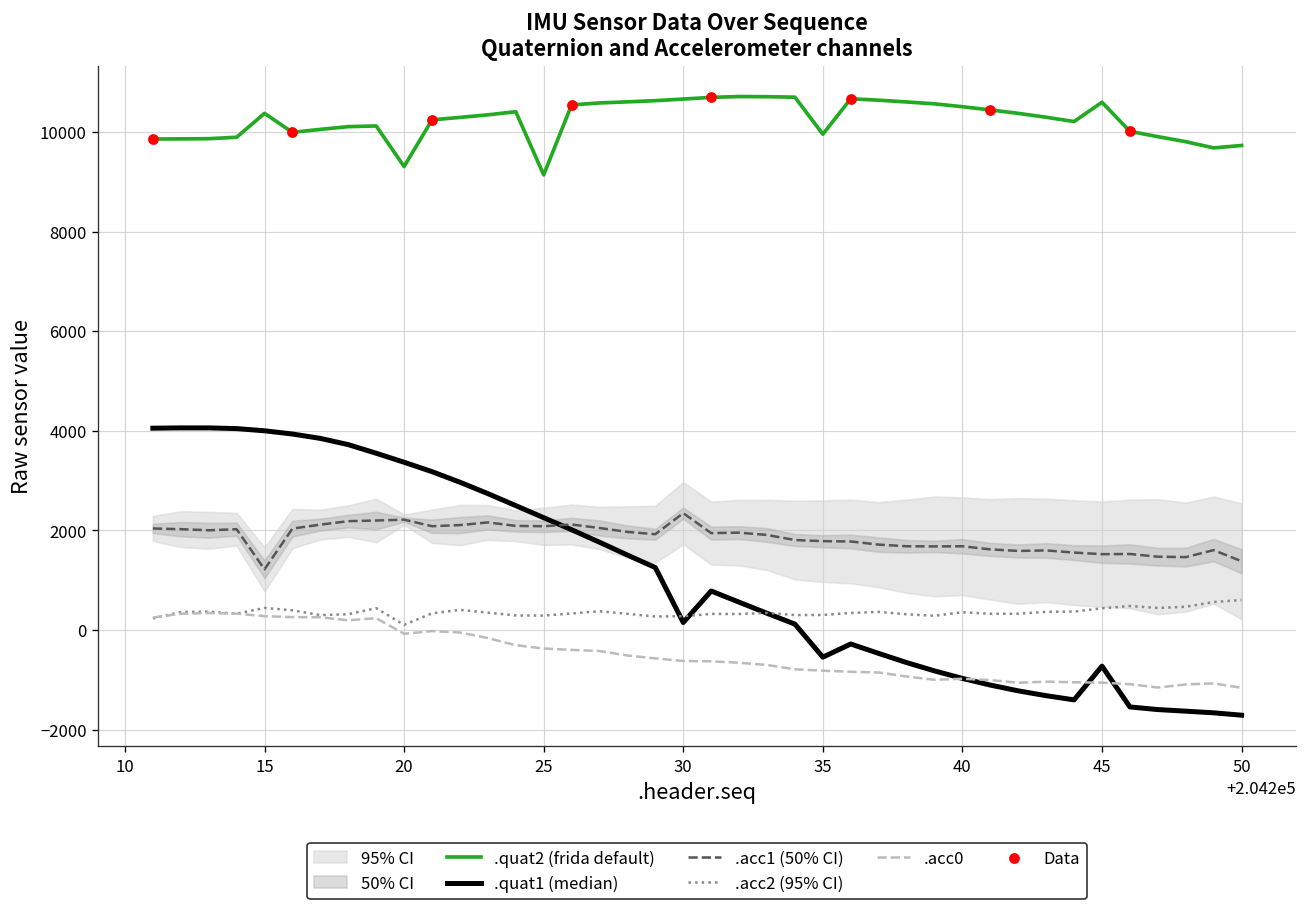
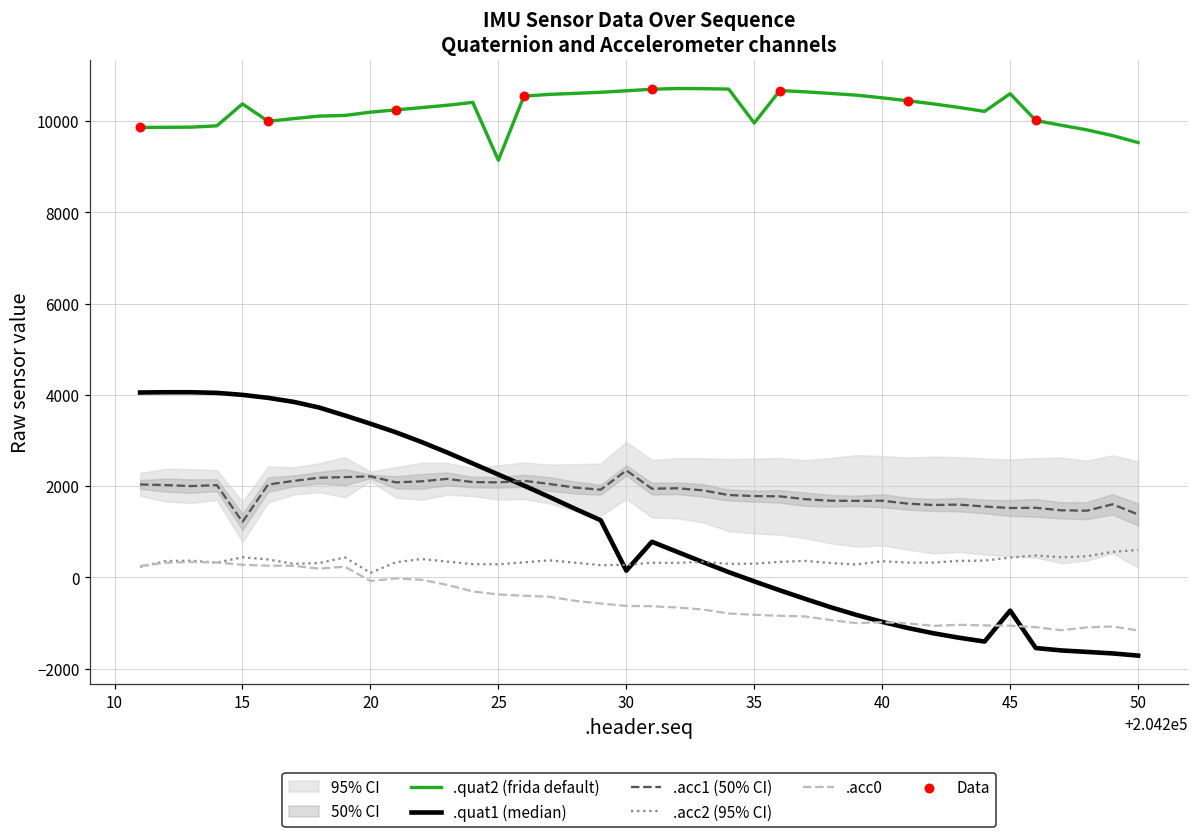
  {
    ".quat2 (frida default)": {
      "15": 10400,
-     "20": 9300,
+     "20": 10200,
      "25": 9100,
      "30": 10700,
      "35": 10000,
      "40": 10500,
      "45": 10600,
-     "50": 9700
+     "50": 9500
    },
    ".quat1 (median)": {
      "15": 4000,
      "20": 3400,
      "30": 200,
-     "35": -500,
+     "35": -100,
      "45": -700,
      "50": -1700
    },
    ".acc1 (50% CI)": {
      "15": 1200,
      "25": 2100,
      "30": 2300,
      "35": 1800,
      "40": 1700,
      "45": 1500,
      "50": 1400
    }
  }
